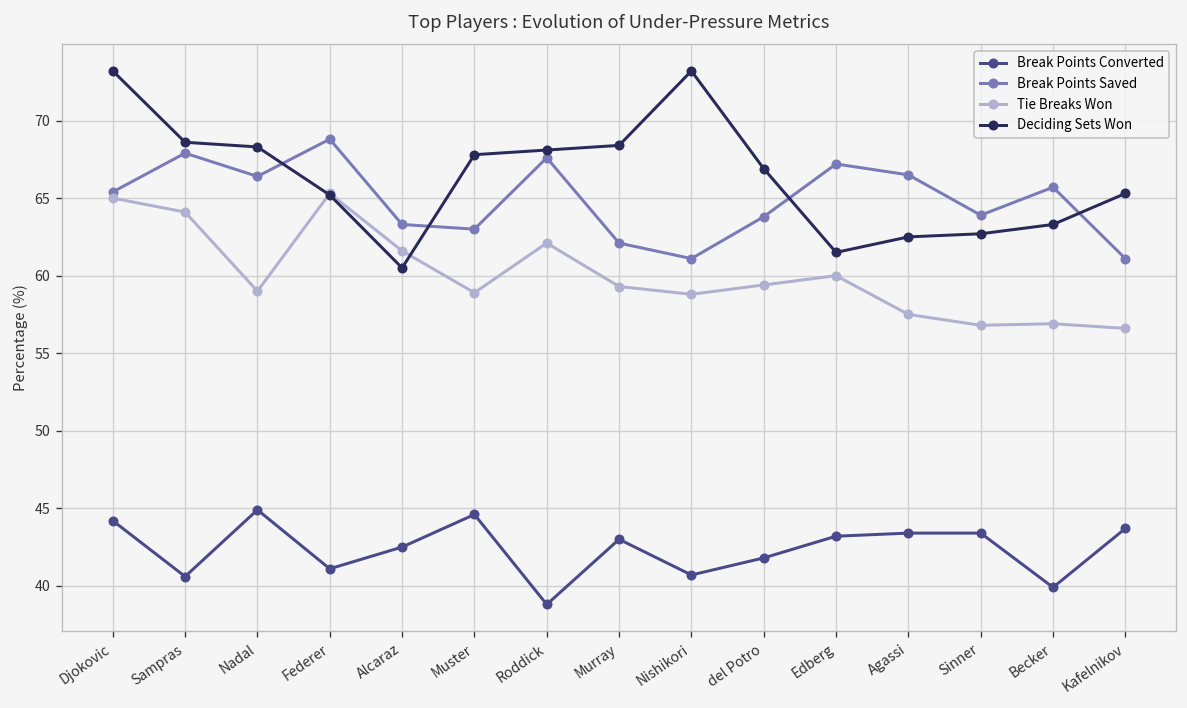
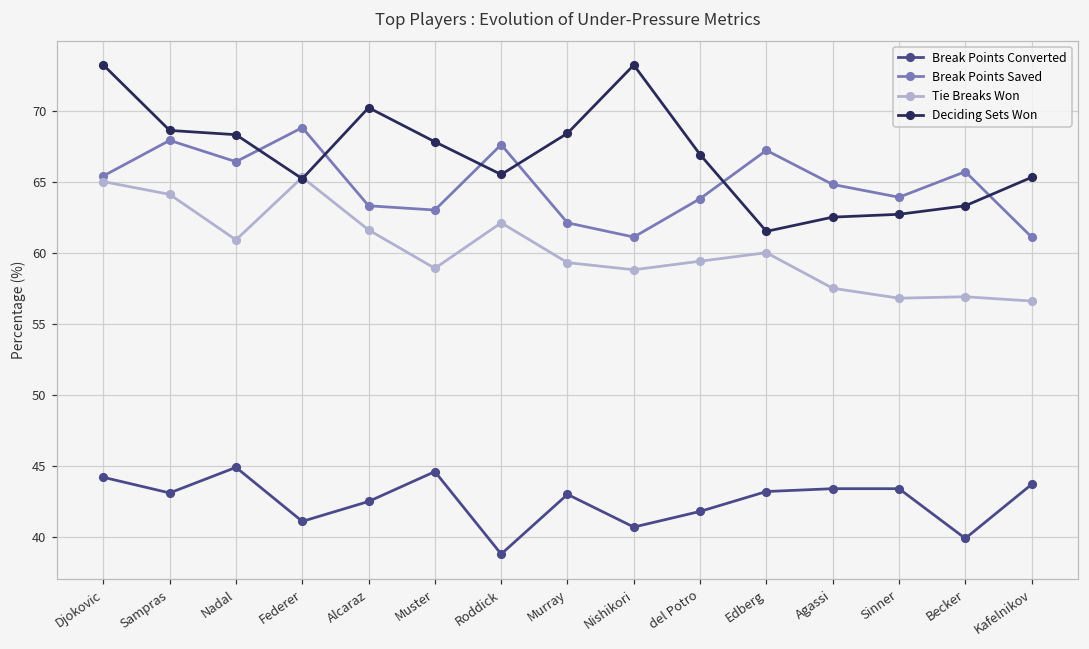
  {
    "Break Points Converted": {
      "Djokovic": 44.2,
-     "Sampras": 40.6,
+     "Sampras": 43.1,
      "Nadal": 44.9,
      "Federer": 41.1,
      "Alcaraz": 42.5,
      "Muster": 44.6,
      "Roddick": 38.8,
      "Murray": 43.0,
      "Nishikori": 40.7,
      "del Potro": 41.8,
      "Edberg": 43.2,
      "Agassi": 43.4,
      "Sinner": 43.4,
      "Becker": 39.9,
      "Kafelnikov": 43.7
    },
    "Break Points Saved": {
      "Djokovic": 65.4,
      "Sampras": 67.9,
      "Nadal": 66.4,
      "Federer": 68.8,
      "Alcaraz": 63.3,
      "Muster": 63.0,
      "Roddick": 67.6,
      "Murray": 62.1,
      "Nishikori": 61.1,
      "del Potro": 63.8,
      "Edberg": 67.2,
-     "Agassi": 66.5,
+     "Agassi": 64.8,
      "Sinner": 63.9,
      "Becker": 65.7,
      "Kafelnikov": 61.1
    },
    "Tie Breaks Won": {
      "Djokovic": 65.0,
      "Sampras": 64.1,
-     "Nadal": 59.0,
+     "Nadal": 60.9,
      "Alcaraz": 61.6,
      "Muster": 58.9,
      "Roddick": 62.1,
      "Murray": 59.3,
      "Nishikori": 58.8,
      "del Potro": 59.4,
      "Edberg": 60.0,
      "Agassi": 57.5,
      "Sinner": 56.8,
      "Becker": 56.9,
      "Kafelnikov": 56.6
    },
    "Deciding Sets Won": {
      "Djokovic": 73.2,
      "Sampras": 68.6,
      "Nadal": 68.3,
-     "Alcaraz": 60.5,
+     "Alcaraz": 70.2,
      "Muster": 67.8,
-     "Roddick": 68.1,
+     "Roddick": 65.5,
      "Murray": 68.4,
      "Nishikori": 73.2,
      "del Potro": 66.9,
      "Edberg": 61.5,
      "Agassi": 62.5,
      "Sinner": 62.7,
      "Becker": 63.3,
      "Kafelnikov": 65.3
    }
  }
